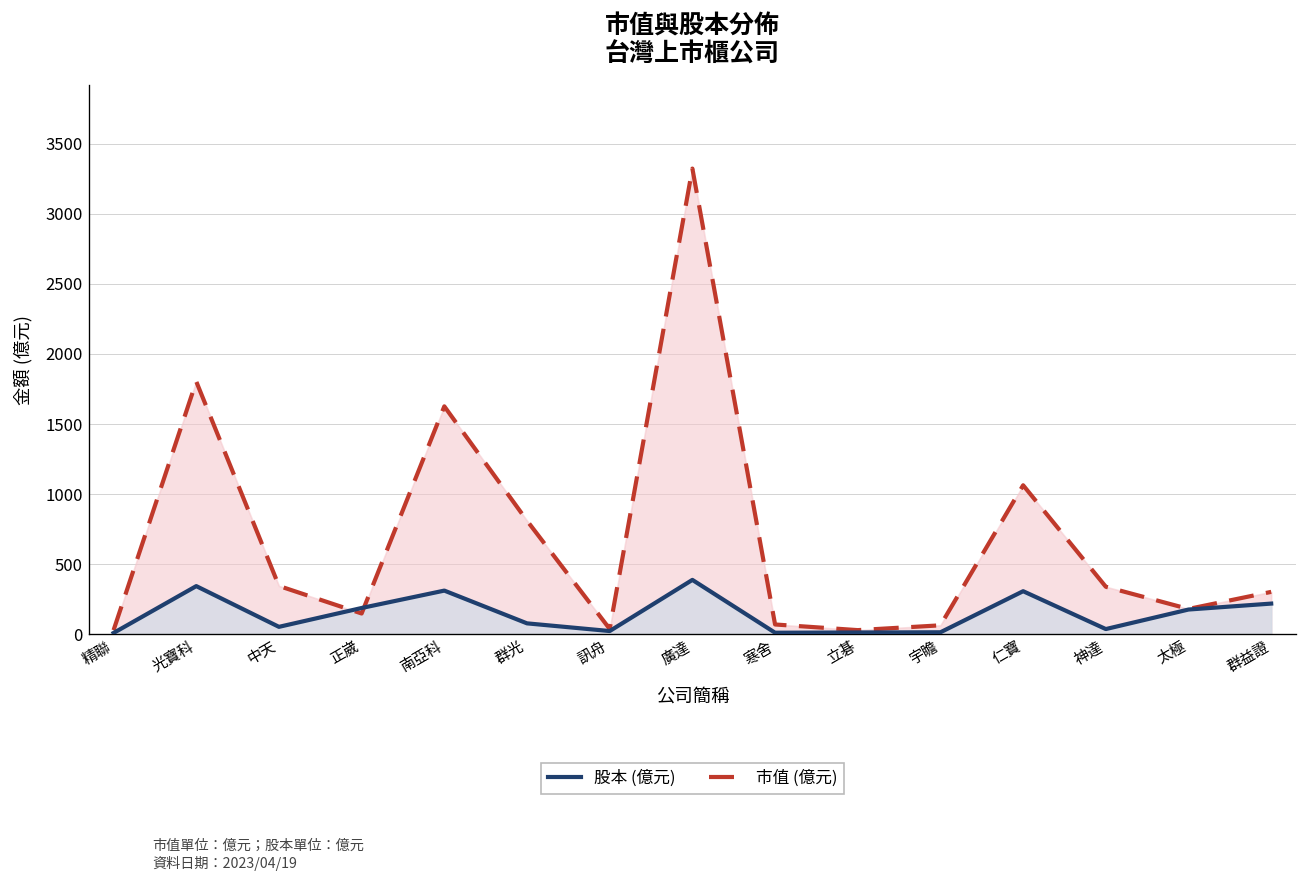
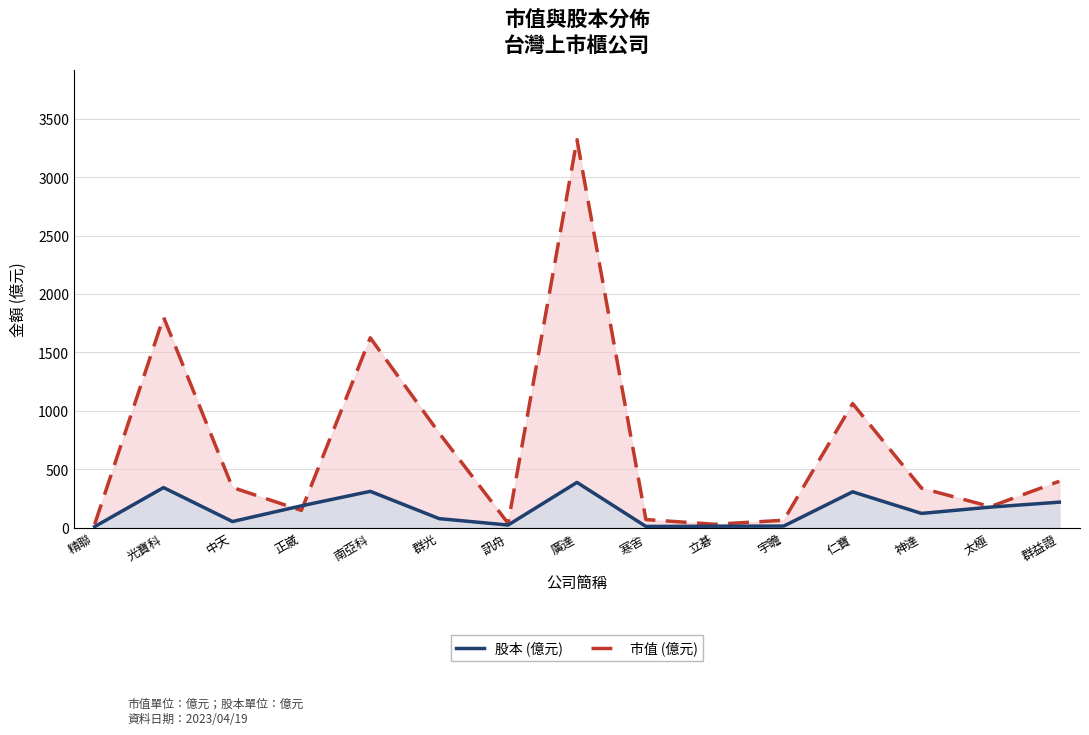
  {
    "市值 (億元)": {
      "光寶科": 1800,
      "中天": 340,
      "正崴": 150,
      "南亞科": 1620,
      "群光": 810,
      "廣達": 3320,
      "寒舍": 70,
      "宇瞻": 60,
      "仁寶": 1060,
      "神達": 340,
-     "群益證": 300
+     "群益證": 400
    },
    "股本 (億元)": {
      "光寶科": 340,
      "中天": 50,
      "正崴": 190,
      "南亞科": 310,
      "群光": 80,
      "廣達": 390,
      "寒舍": 10,
      "宇瞻": 10,
      "仁寶": 310,
-     "神達": 40,
+     "神達": 120,
      "群益證": 220
    }
  }
